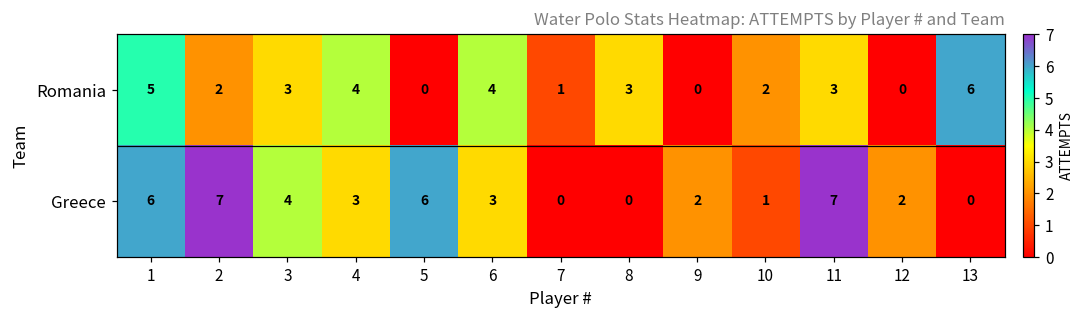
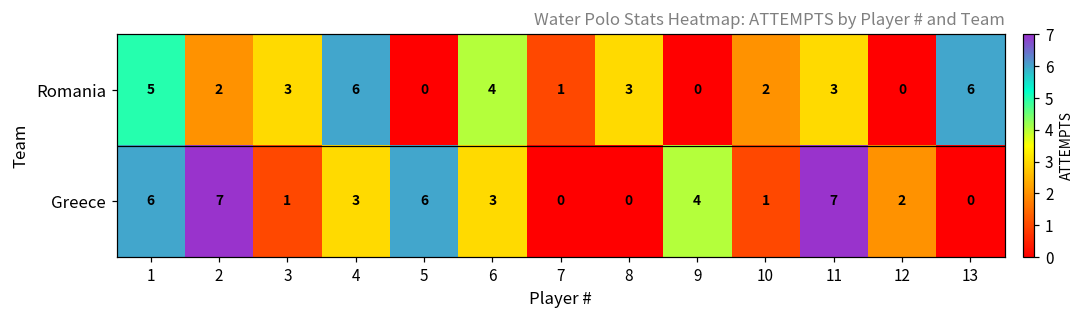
  {
    "Romania": {
      "1": 5,
      "2": 2,
      "3": 3,
-     "4": 4,
+     "4": 6,
      "5": 0,
      "6": 4,
      "7": 1,
      "8": 3,
      "9": 0,
      "10": 2,
      "11": 3,
      "12": 0,
      "13": 6
    },
    "Greece": {
      "1": 6,
      "2": 7,
-     "3": 4,
+     "3": 1,
      "4": 3,
      "5": 6,
      "6": 3,
      "7": 0,
      "8": 0,
-     "9": 2,
+     "9": 4,
      "10": 1,
      "11": 7,
      "12": 2,
      "13": 0
    }
  }
